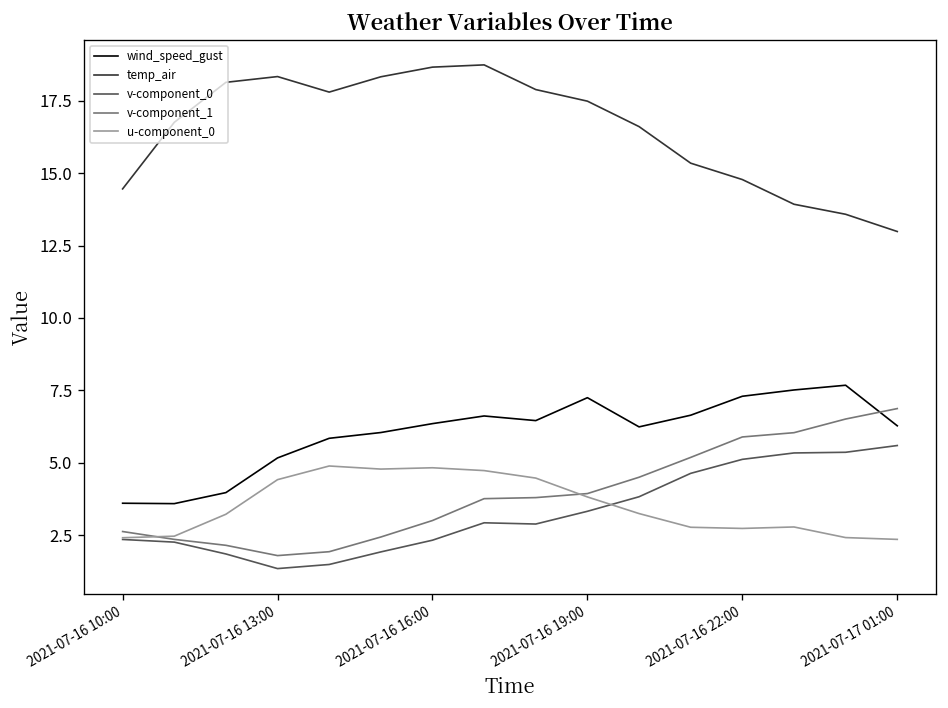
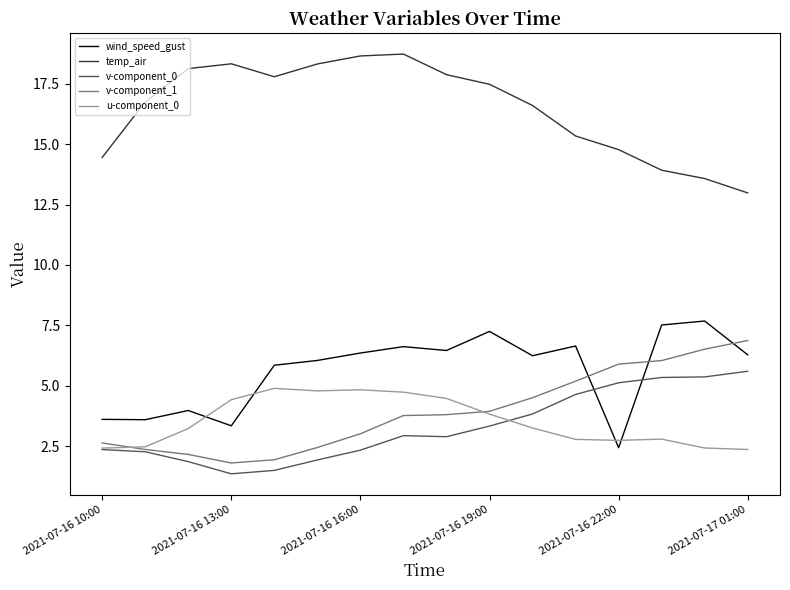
  {
    "wind_speed_gust": {
      "2021-07-16 10:00": 3.6,
-     "2021-07-16 13:00": 5.2,
+     "2021-07-16 13:00": 3.3,
      "2021-07-16 16:00": 6.4,
      "2021-07-16 19:00": 7.2,
-     "2021-07-16 22:00": 7.3,
+     "2021-07-16 22:00": 2.4,
      "2021-07-17 01:00": 6.3
    }
  }
